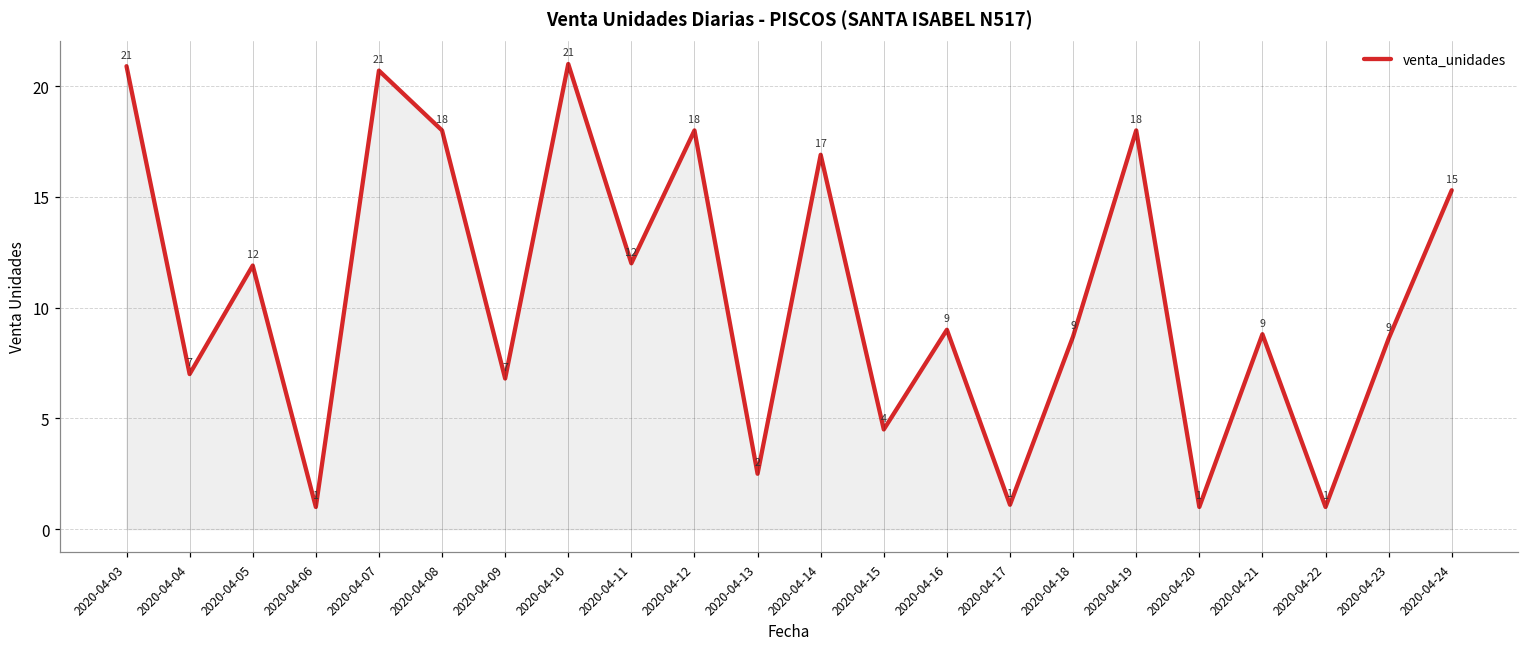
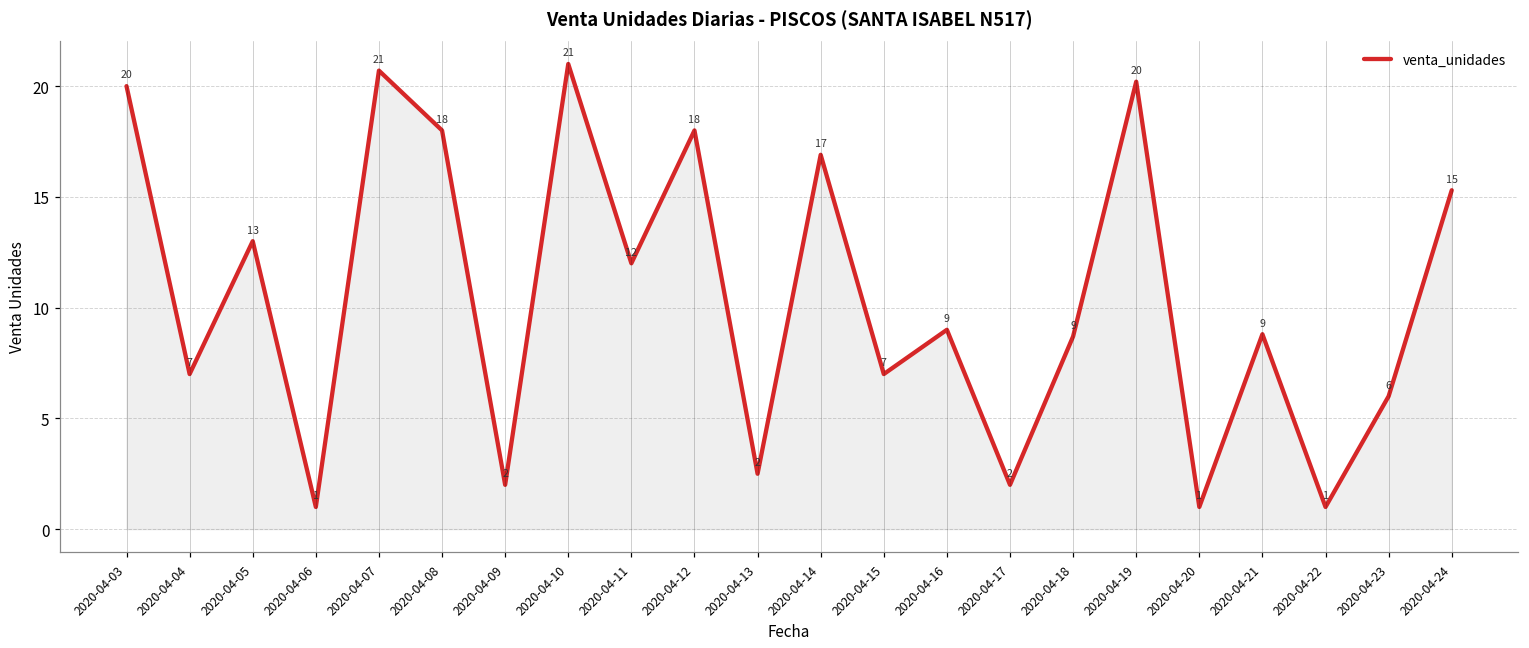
  {
-   "2020-04-03": 21,
+   "2020-04-03": 20,
    "2020-04-04": 7,
-   "2020-04-05": 12,
+   "2020-04-05": 13,
    "2020-04-06": 1,
    "2020-04-07": 21,
    "2020-04-08": 18,
-   "2020-04-09": 7,
+   "2020-04-09": 2,
    "2020-04-10": 21,
    "2020-04-11": 12,
    "2020-04-12": 18,
    "2020-04-13": 2,
    "2020-04-14": 17,
-   "2020-04-15": 4,
+   "2020-04-15": 7,
    "2020-04-16": 9,
-   "2020-04-17": 1,
+   "2020-04-17": 2,
    "2020-04-18": 9,
-   "2020-04-19": 18,
+   "2020-04-19": 20,
    "2020-04-20": 1,
    "2020-04-21": 9,
    "2020-04-22": 1,
-   "2020-04-23": 9,
+   "2020-04-23": 6,
    "2020-04-24": 15
  }
